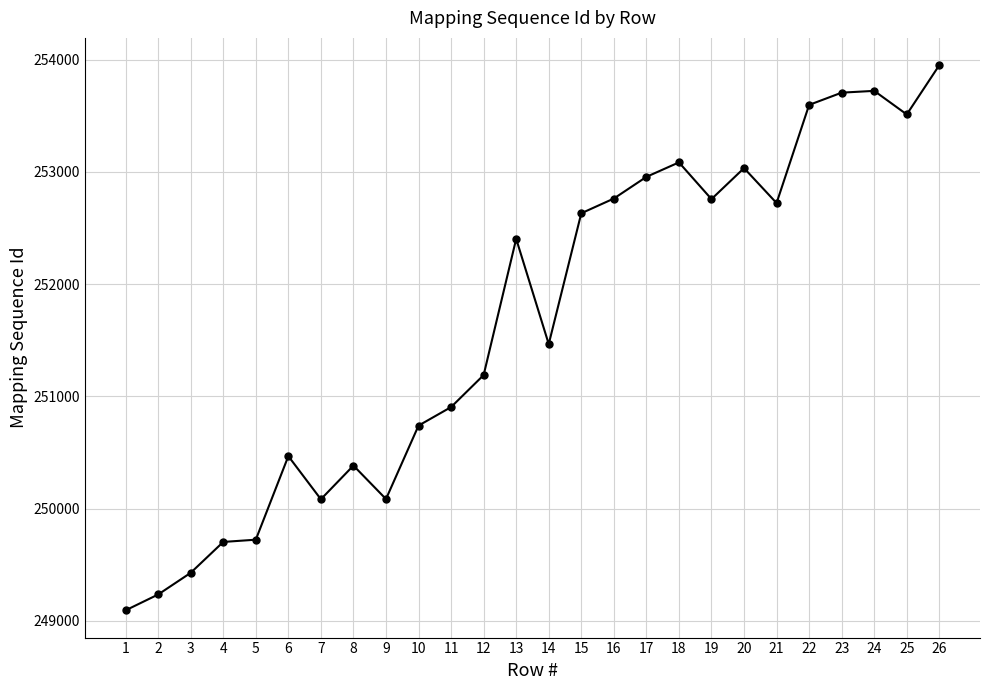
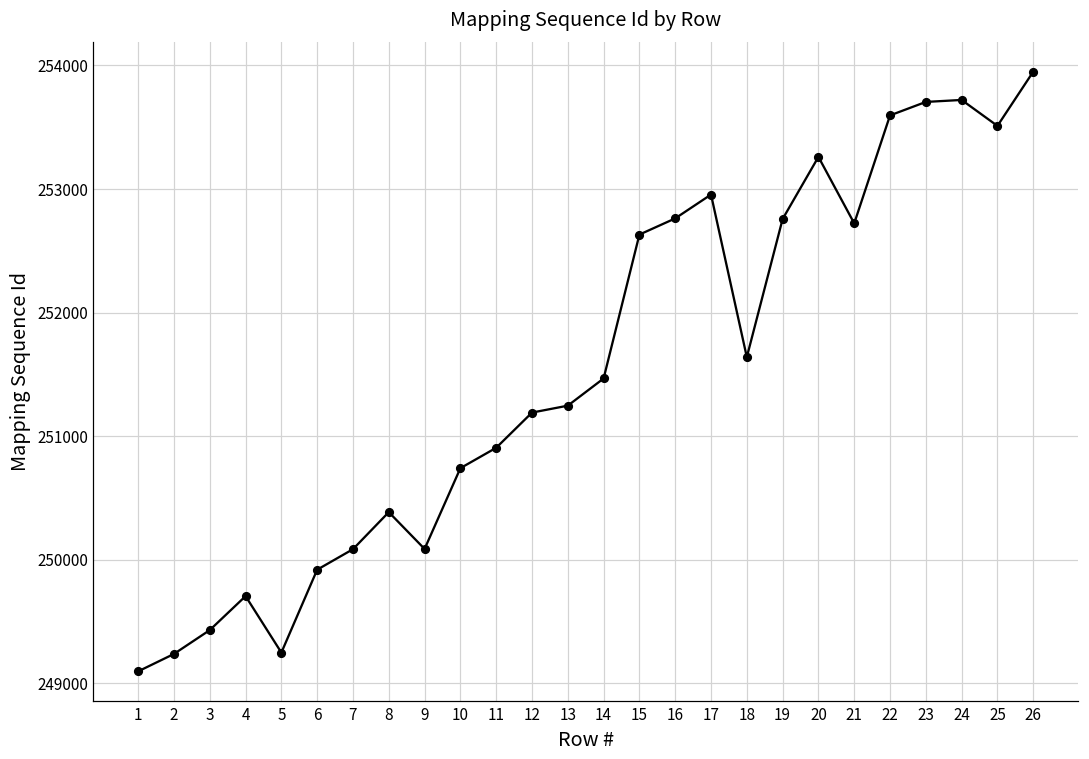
  {
    "1": 249100,
    "2": 249240,
    "3": 249430,
    "4": 249700,
-   "5": 249720,
-   "6": 250470,
+   "5": 249250,
+   "6": 249920,
    "7": 250080,
    "8": 250380,
    "9": 250090,
    "10": 250740,
    "11": 250910,
    "12": 251190,
-   "13": 252400,
+   "13": 251250,
    "14": 251470,
    "15": 252630,
    "16": 252760,
    "17": 252960,
-   "18": 253080,
+   "18": 251640,
    "19": 252760,
-   "20": 253030,
+   "20": 253260,
    "21": 252720,
    "22": 253600,
    "23": 253710,
    "24": 253720,
    "25": 253510,
    "26": 253950
  }
